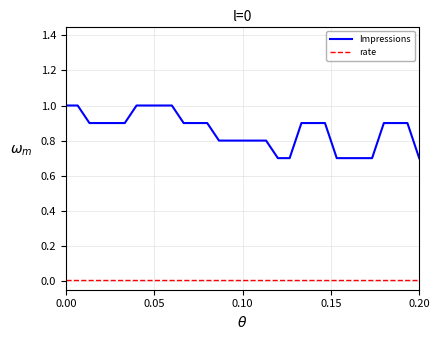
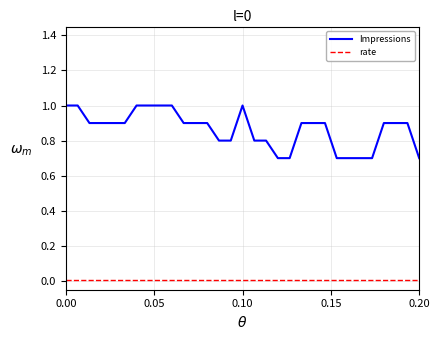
  {
    "Impressions": {
      "0.00": 1.00,
-     "0.10": 0.80,
+     "0.10": 1.00,
      "0.20": 0.70
    },
    "rate": {
      "0.00": 0.01,
      "0.10": 0.01,
      "0.20": 0.01
    }
  }
